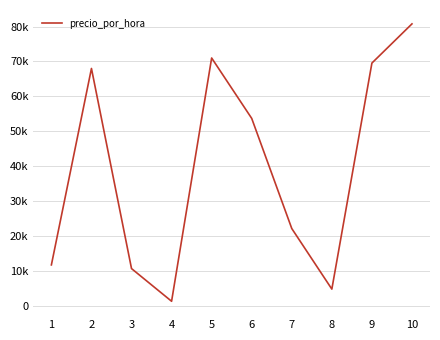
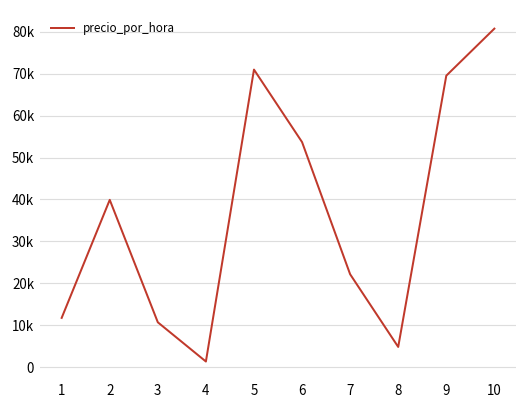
  {
    "1": 12000,
-   "2": 68000,
+   "2": 40000,
    "3": 11000,
    "4": 1000,
    "5": 71000,
    "6": 54000,
    "7": 22000,
    "8": 5000,
    "9": 70000,
    "10": 81000
  }
